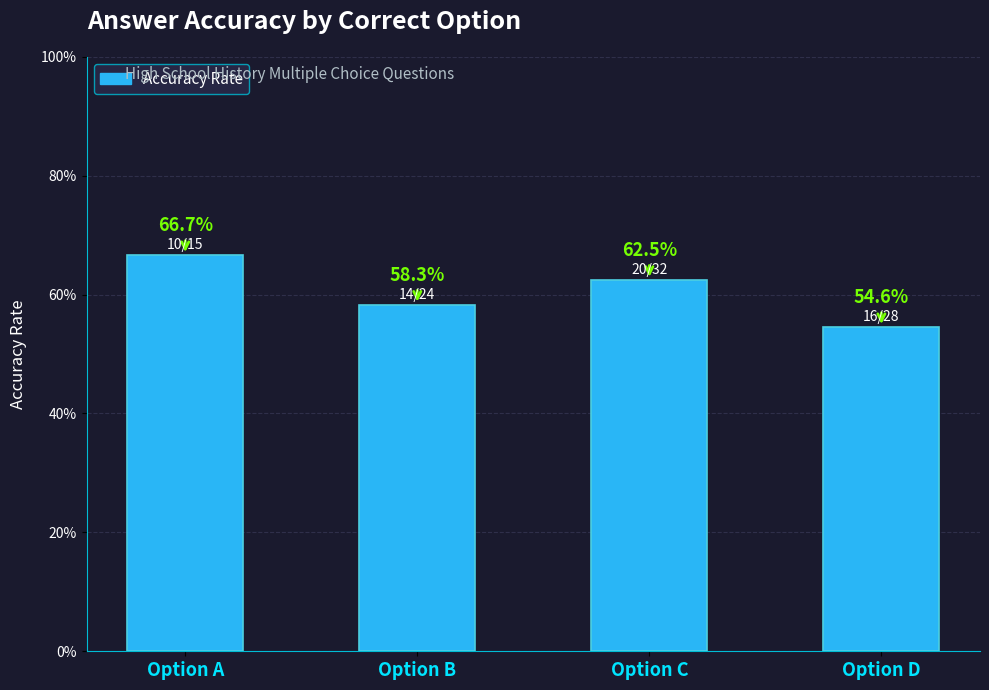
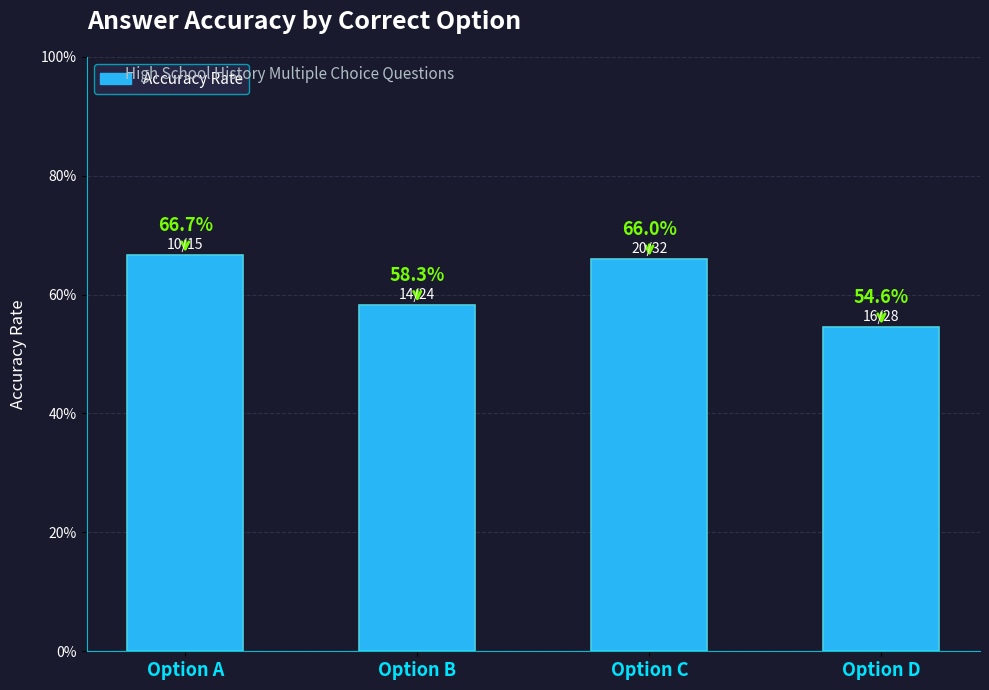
  {
-   "Option C": "62.5%"
+   "Option C": "66.0%"
  }
